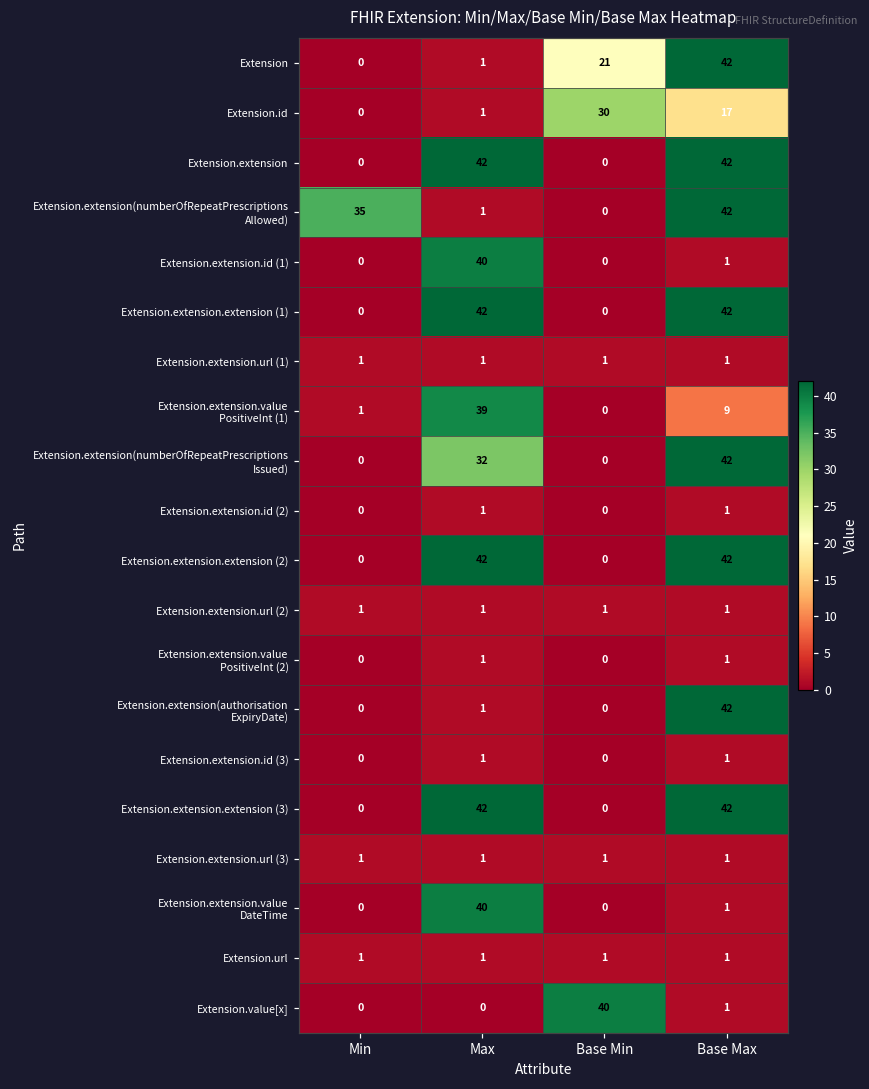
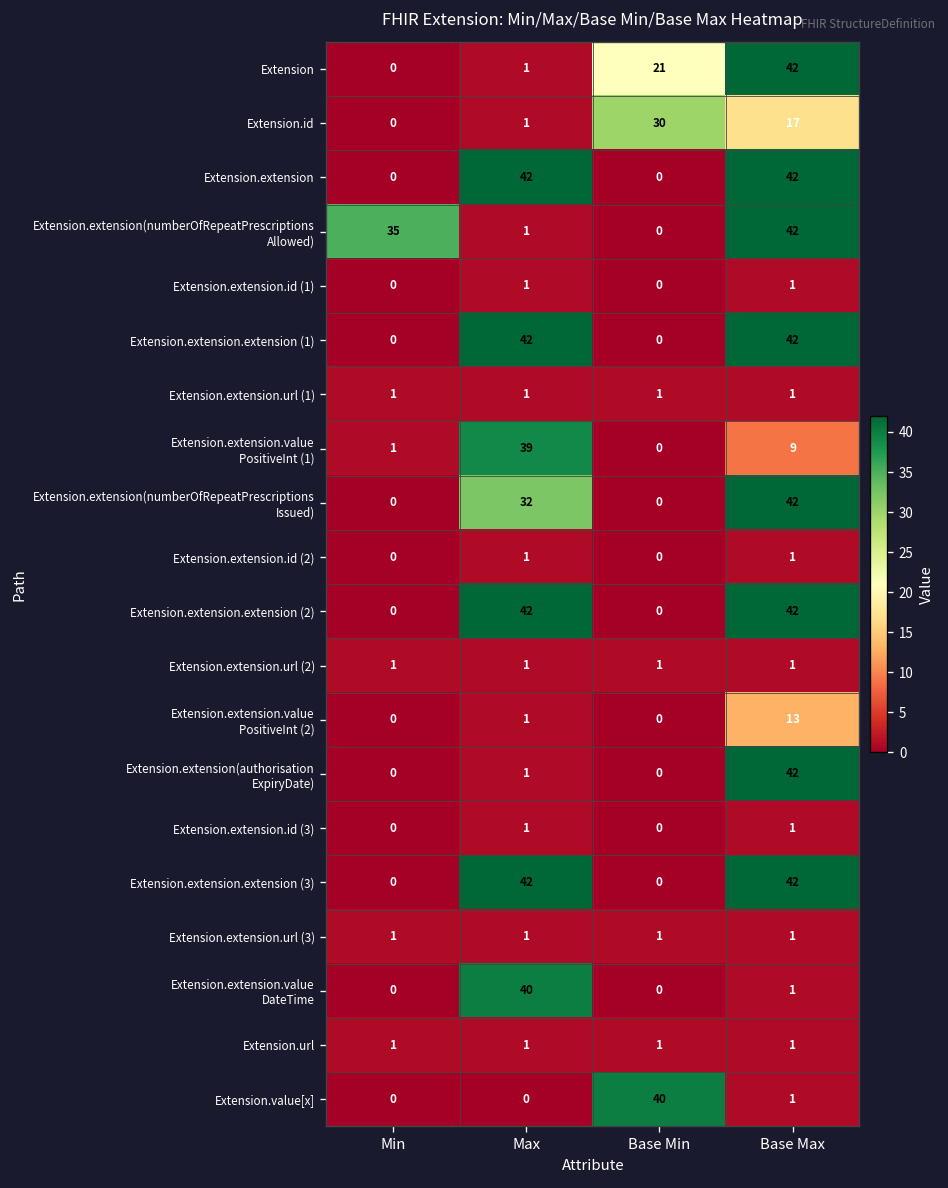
  {
    "Extension": {
      "Min": 0,
      "Max": 1,
      "Base Min": 21,
      "Base Max": 42
    },
    "Extension.id": {
      "Min": 0,
      "Max": 1,
      "Base Min": 30,
      "Base Max": 17
    },
    "Extension.extension": {
      "Min": 0,
      "Max": 42,
      "Base Min": 0,
      "Base Max": 42
    },
    "Extension.extension(numberOfRepeatPrescriptions Allowed)": {
      "Min": 35,
      "Max": 1,
      "Base Min": 0,
      "Base Max": 42
    },
    "Extension.extension.id (1)": {
      "Min": 0,
-     "Max": 40,
+     "Max": 1,
      "Base Min": 0,
      "Base Max": 1
    },
    "Extension.extension.extension (1)": {
      "Min": 0,
      "Max": 42,
      "Base Min": 0,
      "Base Max": 42
    },
    "Extension.extension.url (1)": {
      "Min": 1,
      "Max": 1,
      "Base Min": 1,
      "Base Max": 1
    },
    "Extension.extension.value PositiveInt (1)": {
      "Min": 1,
      "Max": 39,
      "Base Min": 0,
      "Base Max": 9
    },
    "Extension.extension(numberOfRepeatPrescriptions Issued)": {
      "Min": 0,
      "Max": 32,
      "Base Min": 0,
      "Base Max": 42
    },
    "Extension.extension.id (2)": {
      "Min": 0,
      "Max": 1,
      "Base Min": 0,
      "Base Max": 1
    },
    "Extension.extension.extension (2)": {
      "Min": 0,
      "Max": 42,
      "Base Min": 0,
      "Base Max": 42
    },
    "Extension.extension.url (2)": {
      "Min": 1,
      "Max": 1,
      "Base Min": 1,
      "Base Max": 1
    },
    "Extension.extension.value PositiveInt (2)": {
      "Min": 0,
      "Max": 1,
      "Base Min": 0,
-     "Base Max": 1
+     "Base Max": 13
    },
    "Extension.extension(authorisation ExpiryDate)": {
      "Min": 0,
      "Max": 1,
      "Base Min": 0,
      "Base Max": 42
    },
    "Extension.extension.id (3)": {
      "Min": 0,
      "Max": 1,
      "Base Min": 0,
      "Base Max": 1
    },
    "Extension.extension.extension (3)": {
      "Min": 0,
      "Max": 42,
      "Base Min": 0,
      "Base Max": 42
    },
    "Extension.extension.url (3)": {
      "Min": 1,
      "Max": 1,
      "Base Min": 1,
      "Base Max": 1
    },
    "Extension.extension.value DateTime": {
      "Min": 0,
      "Max": 40,
      "Base Min": 0,
      "Base Max": 1
    },
    "Extension.url": {
      "Min": 1,
      "Max": 1,
      "Base Min": 1,
      "Base Max": 1
    },
    "Extension.value[x]": {
      "Min": 0,
      "Max": 0,
      "Base Min": 40,
      "Base Max": 1
    }
  }
